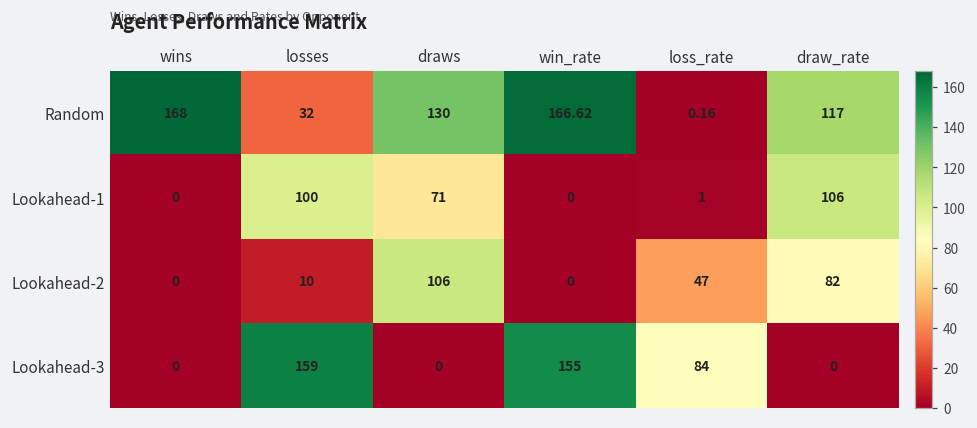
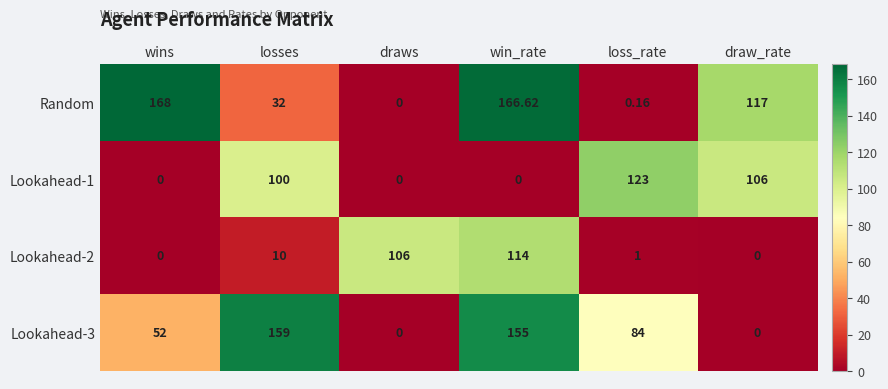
  {
    "Random": {
      "wins": 168,
      "losses": 32,
-     "draws": 130,
+     "draws": 0,
      "win_rate": 166.62,
      "loss_rate": 0.16,
      "draw_rate": 117
    },
    "Lookahead-1": {
      "wins": 0,
      "losses": 100,
-     "draws": 71,
+     "draws": 0,
      "win_rate": 0,
-     "loss_rate": 1,
+     "loss_rate": 123,
      "draw_rate": 106
    },
    "Lookahead-2": {
      "wins": 0,
      "losses": 10,
      "draws": 106,
-     "win_rate": 0,
-     "loss_rate": 47,
-     "draw_rate": 82
+     "win_rate": 114,
+     "loss_rate": 1,
+     "draw_rate": 0
    },
    "Lookahead-3": {
-     "wins": 0,
+     "wins": 52,
      "losses": 159,
      "draws": 0,
      "win_rate": 155,
      "loss_rate": 84,
      "draw_rate": 0
    }
  }
